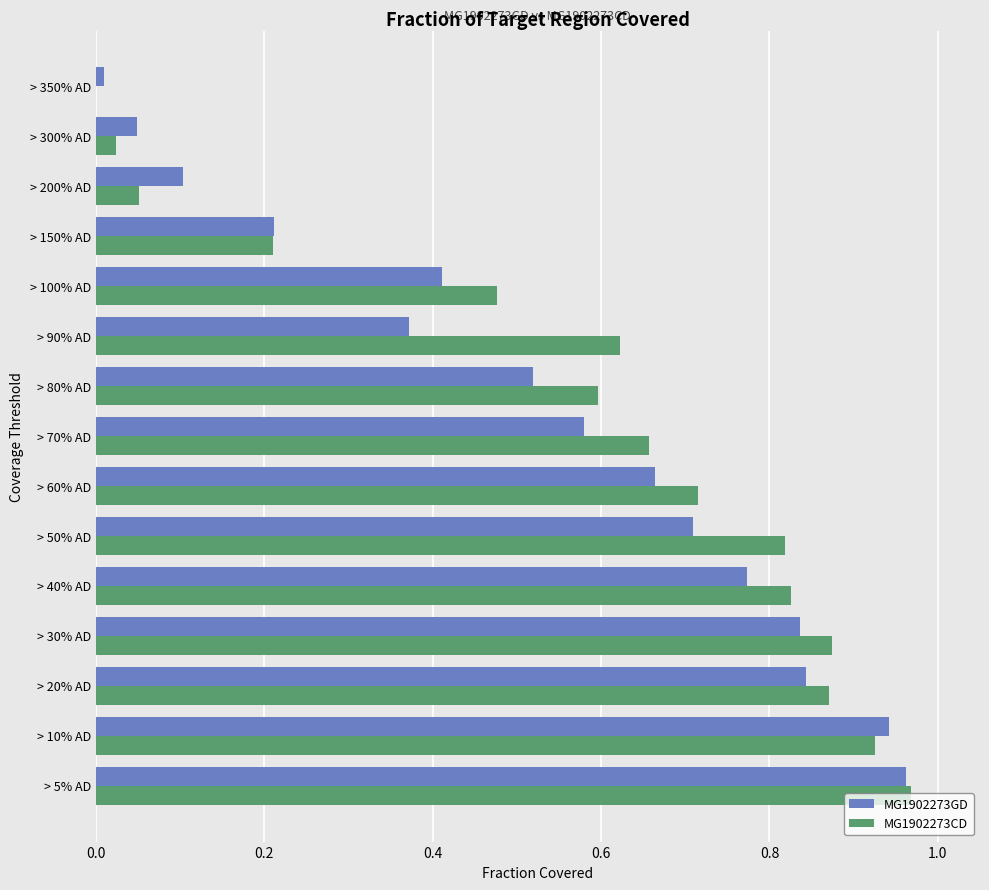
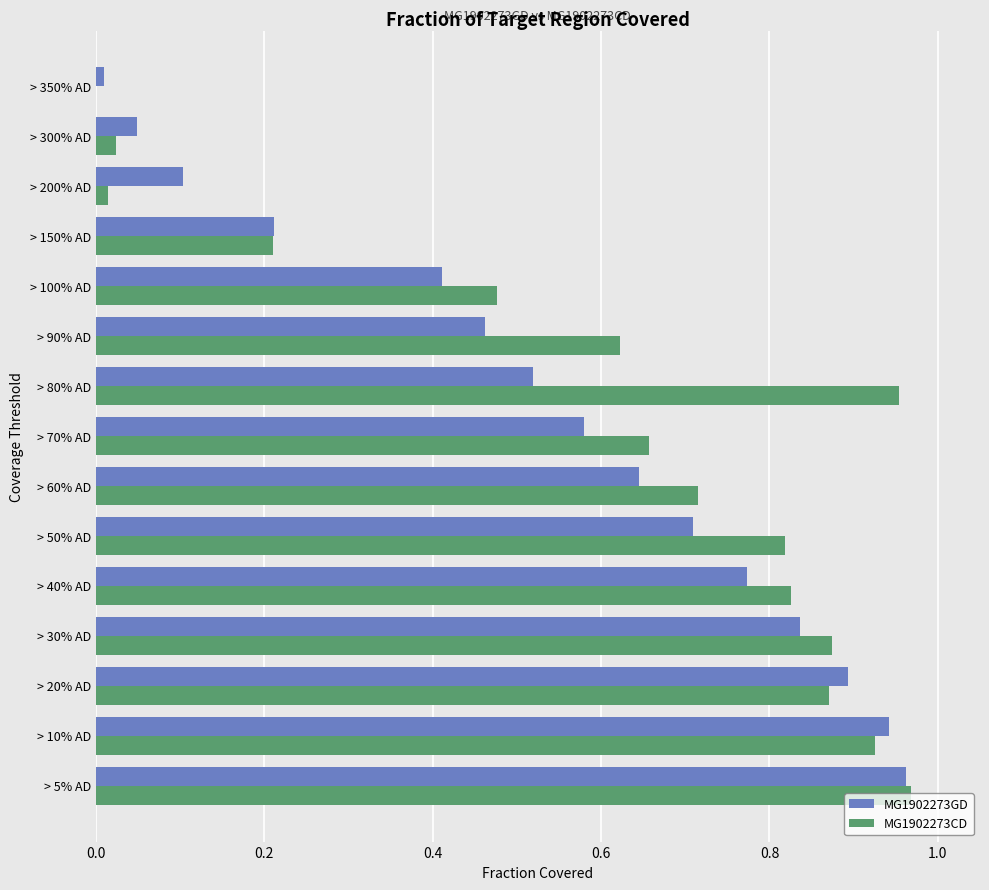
  {
    "MG1902273GD": {
      "> 350% AD": 0.01,
      "> 300% AD": 0.05,
      "> 200% AD": 0.10,
      "> 150% AD": 0.21,
      "> 100% AD": 0.41,
-     "> 90% AD": 0.37,
+     "> 90% AD": 0.46,
      "> 80% AD": 0.52,
      "> 70% AD": 0.58,
-     "> 60% AD": 0.66,
+     "> 60% AD": 0.64,
      "> 50% AD": 0.71,
      "> 40% AD": 0.77,
      "> 30% AD": 0.84,
-     "> 20% AD": 0.84,
+     "> 20% AD": 0.89,
      "> 10% AD": 0.94,
      "> 5% AD": 0.96
    },
    "MG1902273CD": {
      "> 300% AD": 0.02,
-     "> 200% AD": 0.05,
+     "> 200% AD": 0.01,
      "> 150% AD": 0.21,
      "> 100% AD": 0.48,
      "> 90% AD": 0.62,
-     "> 80% AD": 0.60,
+     "> 80% AD": 0.95,
      "> 70% AD": 0.66,
      "> 60% AD": 0.72,
      "> 50% AD": 0.82,
      "> 40% AD": 0.83,
      "> 30% AD": 0.87,
      "> 20% AD": 0.87,
      "> 10% AD": 0.93
    }
  }
